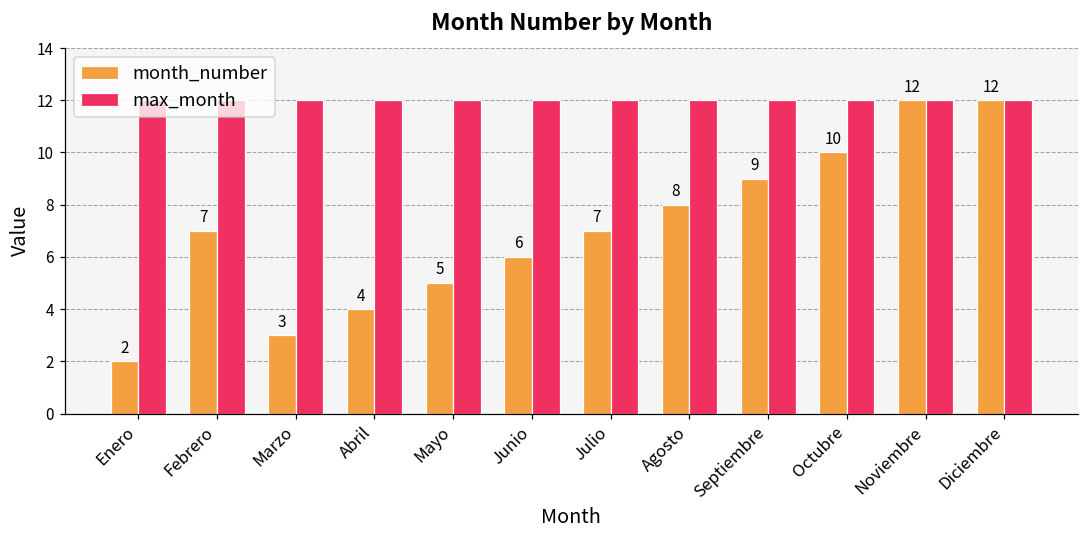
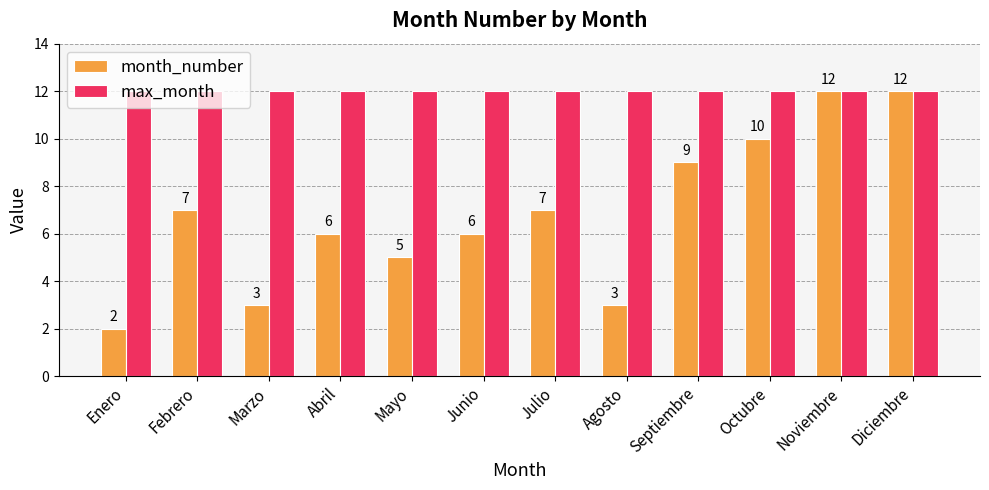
  {
    "month_number": {
      "Enero": 2,
      "Febrero": 7,
      "Marzo": 3,
-     "Abril": 4,
+     "Abril": 6,
      "Mayo": 5,
      "Junio": 6,
      "Julio": 7,
-     "Agosto": 8,
+     "Agosto": 3,
      "Septiembre": 9,
      "Octubre": 10,
      "Noviembre": 12,
      "Diciembre": 12
    },
    "max_month": {
      "Marzo": 12.0,
      "Abril": 12.0,
      "Mayo": 12.0,
      "Junio": 12.0,
      "Julio": 12.0,
      "Agosto": 12.0,
      "Septiembre": 12.0,
      "Octubre": 12.0
    }
  }
